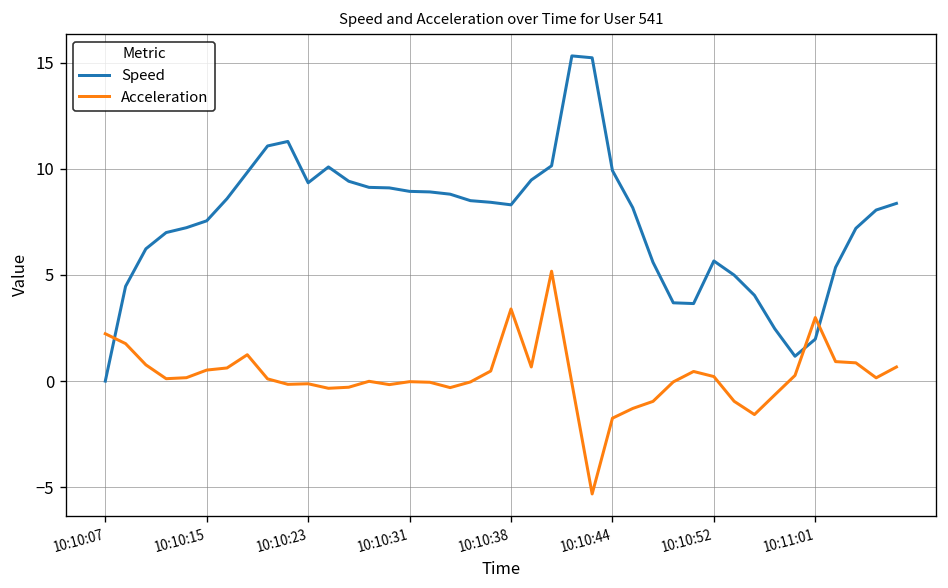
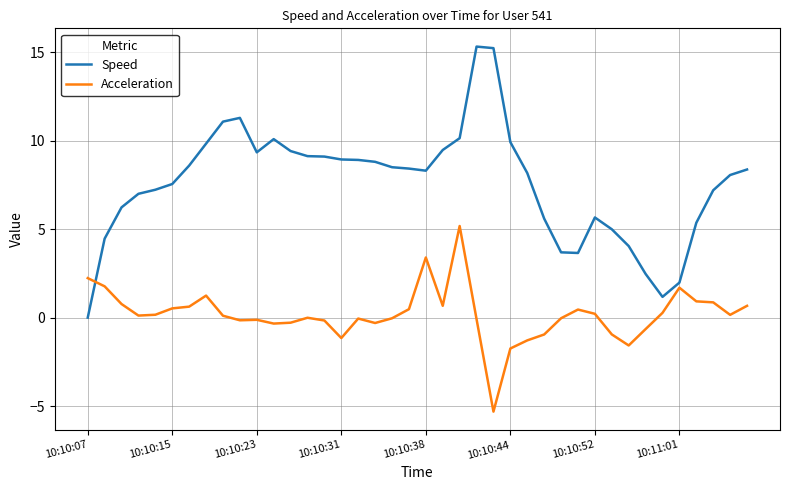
  {
    "Speed": {
      "10:10:07": 0.0,
      "10:10:15": 7.5,
      "10:10:23": 9.3,
      "10:10:31": 8.9,
      "10:10:38": 8.3,
      "10:10:44": 9.9,
      "10:10:52": 5.7,
      "10:11:01": 2.0
    },
    "Acceleration": {
      "10:10:07": 2.2,
      "10:10:15": 0.5,
      "10:10:23": -0.1,
-     "10:10:31": 0.0,
+     "10:10:31": -1.2,
      "10:10:38": 3.4,
      "10:10:44": -1.7,
      "10:10:52": 0.2,
-     "10:11:01": 3.0
+     "10:11:01": 1.7
    }
  }
